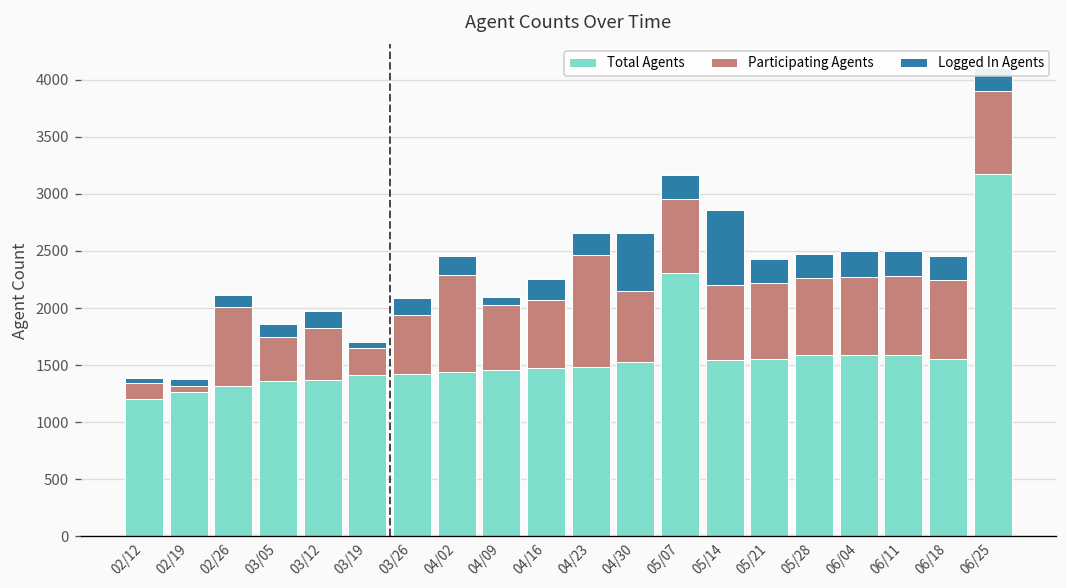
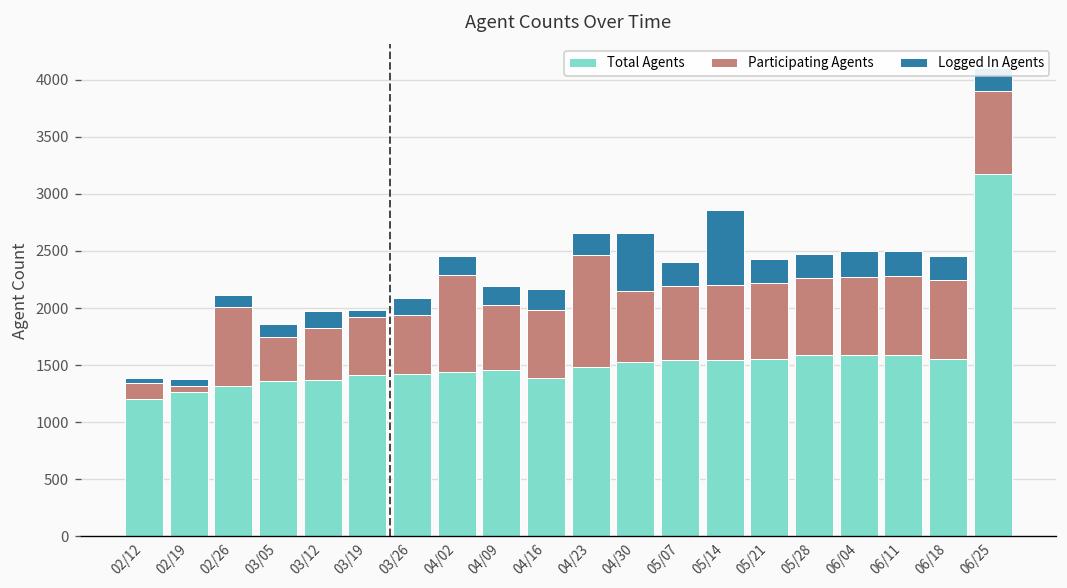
  {
    "Total Agents": {
      "02/12": 1200,
      "02/19": 1300,
      "02/26": 1300,
      "03/05": 1400,
      "03/12": 1400,
      "03/19": 1400,
      "03/26": 1400,
      "04/02": 1400,
      "04/09": 1500,
-     "04/16": 1500,
+     "04/16": 1400,
      "04/23": 1500,
      "04/30": 1500,
-     "05/07": 2300,
+     "05/07": 1500,
      "05/14": 1500,
      "05/21": 1600,
      "05/28": 1600,
      "06/04": 1600,
      "06/11": 1600,
      "06/18": 1600,
      "06/25": 3200
    },
    "Participating Agents": {
      "02/12": 100,
      "02/19": 100,
      "02/26": 700,
      "03/05": 400,
      "03/12": 500,
-     "03/19": 200,
+     "03/19": 500,
      "03/26": 500,
      "04/02": 800,
      "04/09": 600,
      "04/16": 600,
      "04/23": 1000,
      "04/30": 600,
      "05/07": 600,
      "05/14": 700,
      "05/21": 700,
      "05/28": 700,
      "06/04": 700,
      "06/11": 700,
      "06/18": 700,
      "06/25": 700
    },
    "Logged In Agents": {
      "02/12": 100,
      "02/19": 100,
      "02/26": 100,
      "03/05": 100,
      "03/12": 100,
      "03/19": 100,
      "03/26": 100,
      "04/02": 200,
-     "04/09": 100,
+     "04/09": 200,
      "04/16": 200,
      "04/23": 200,
      "04/30": 500,
      "05/07": 200,
      "05/14": 700,
      "05/21": 200,
      "05/28": 200,
      "06/04": 200,
      "06/11": 200,
      "06/18": 200
    }
  }
